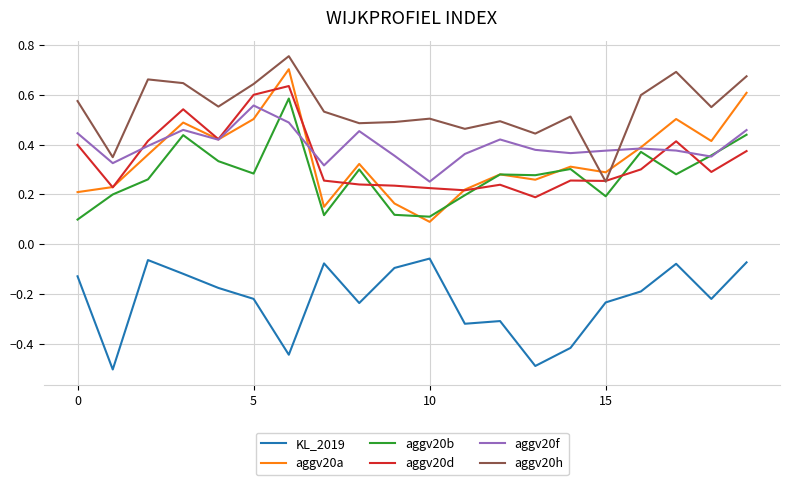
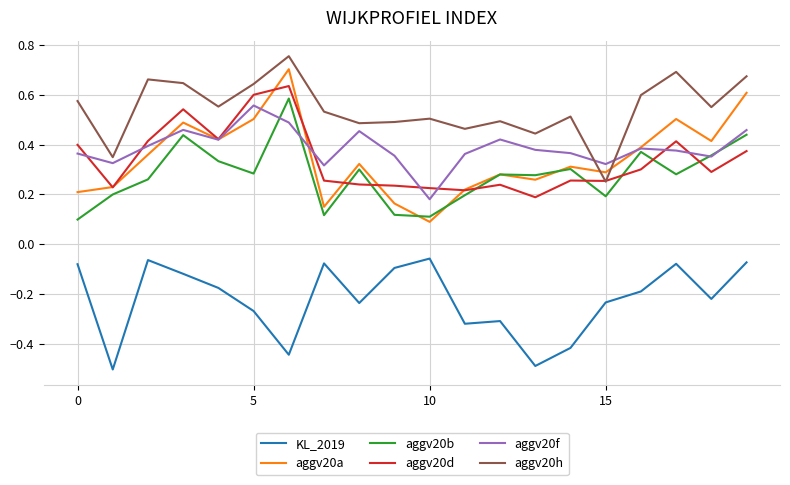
  {
    "KL_2019": {
-     "0": -0.13,
-     "5": -0.22,
+     "0": -0.08,
+     "5": -0.27,
      "10": -0.06,
      "15": -0.23
    },
    "aggv20a": {
      "0": 0.21,
      "5": 0.50,
      "10": 0.09,
      "15": 0.29
    },
    "aggv20b": {
      "0": 0.10,
      "5": 0.28,
      "10": 0.11,
      "15": 0.19
    },
    "aggv20d": {
      "0": 0.40,
      "5": 0.60,
      "10": 0.22
    },
    "aggv20f": {
-     "0": 0.45,
+     "0": 0.36,
      "5": 0.56,
-     "10": 0.25,
-     "15": 0.38
+     "10": 0.18,
+     "15": 0.32
    },
    "aggv20h": {
      "0": 0.57,
      "5": 0.64,
      "10": 0.50
    }
  }
